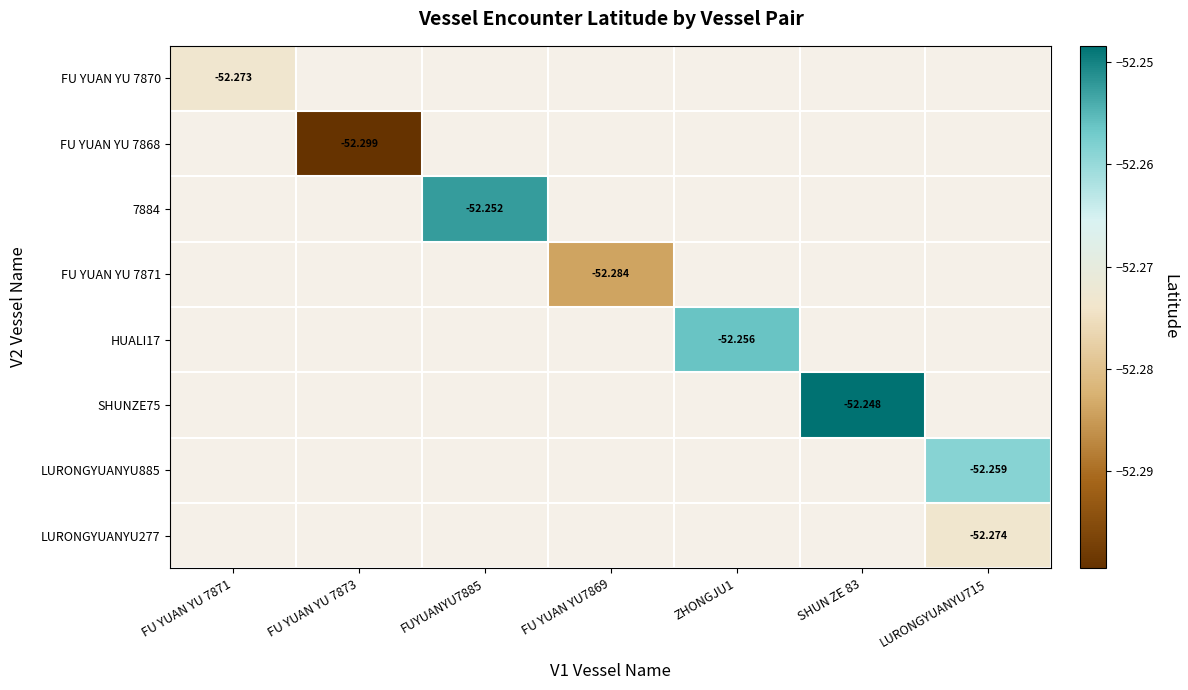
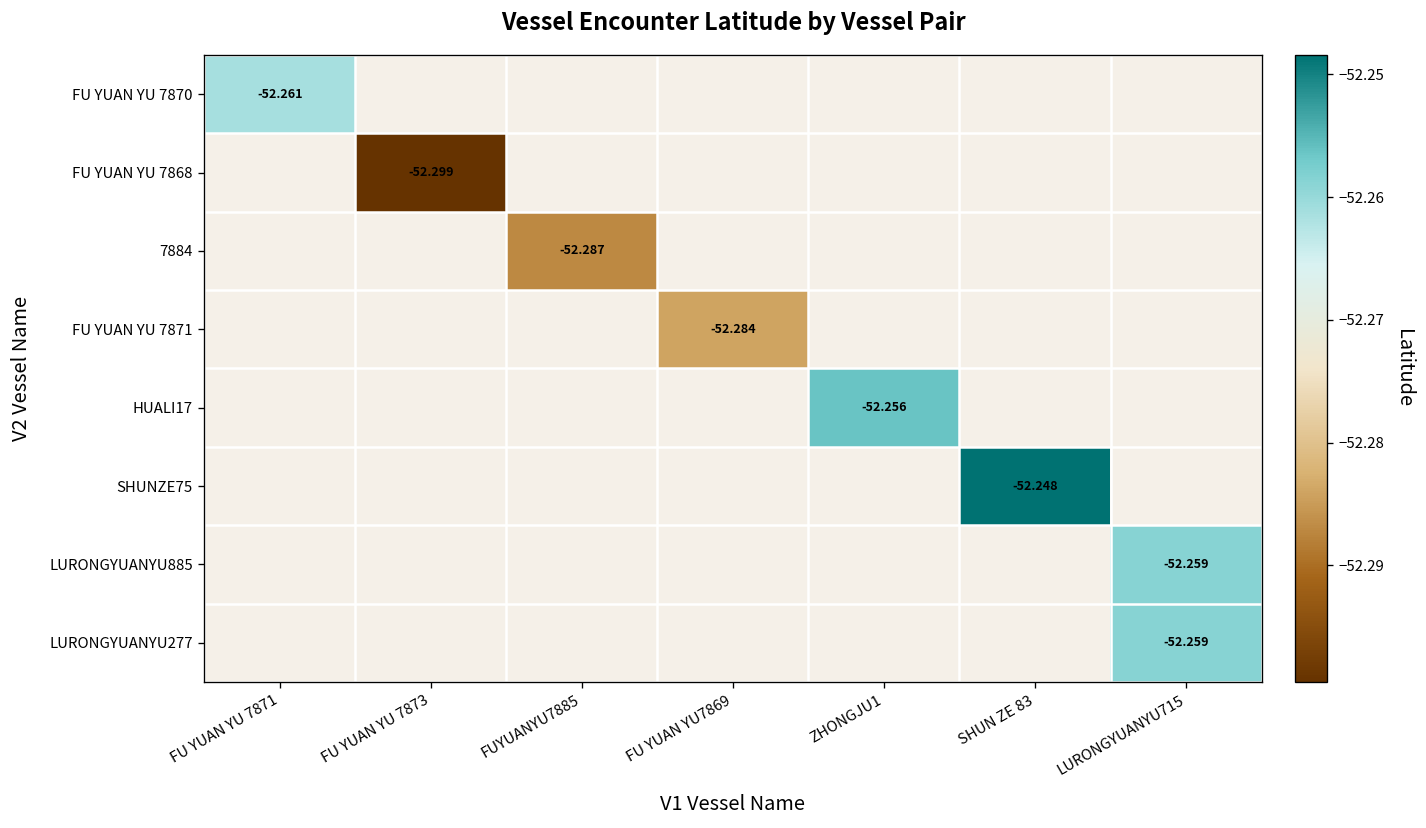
  {
    "FU YUAN YU 7870": {
-     "FU YUAN YU 7871": -52.273
+     "FU YUAN YU 7871": -52.261
    },
    "FU YUAN YU 7868": {
      "FU YUAN YU 7873": -52.299
    },
    "7884": {
-     "FUYUANYU7885": -52.252
+     "FUYUANYU7885": -52.287
    },
    "FU YUAN YU 7871": {
      "FU YUAN YU7869": -52.284
    },
    "HUALI17": {
      "ZHONGJU1": -52.256
    },
    "SHUNZE75": {
      "SHUN ZE 83": -52.248
    },
    "LURONGYUANYU885": {
      "LURONGYUANYU715": -52.259
    },
    "LURONGYUANYU277": {
-     "LURONGYUANYU715": -52.274
+     "LURONGYUANYU715": -52.259
    }
  }
